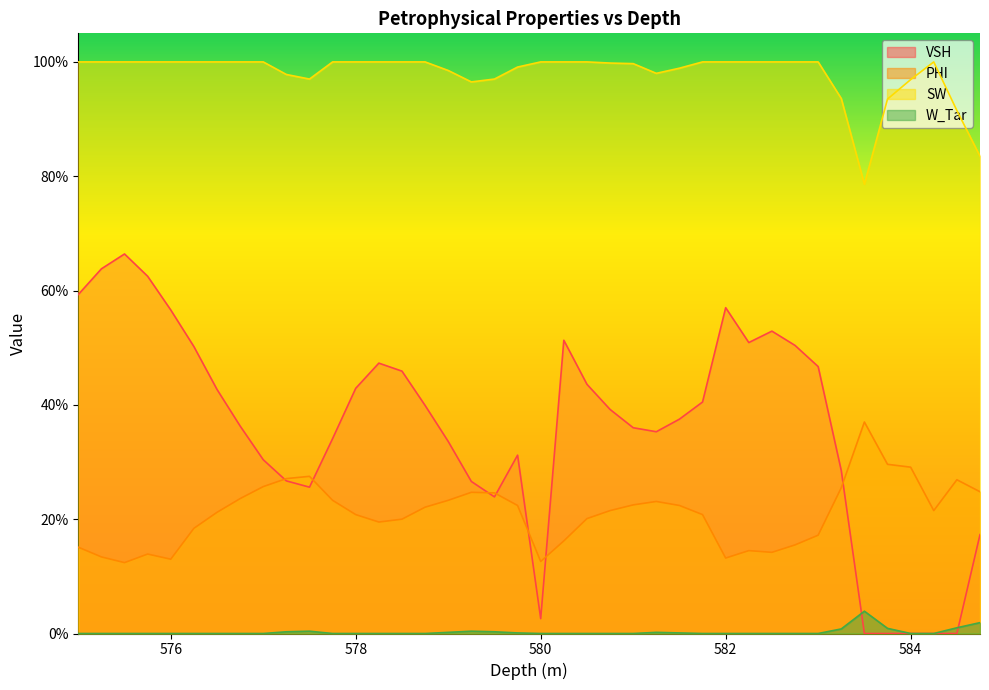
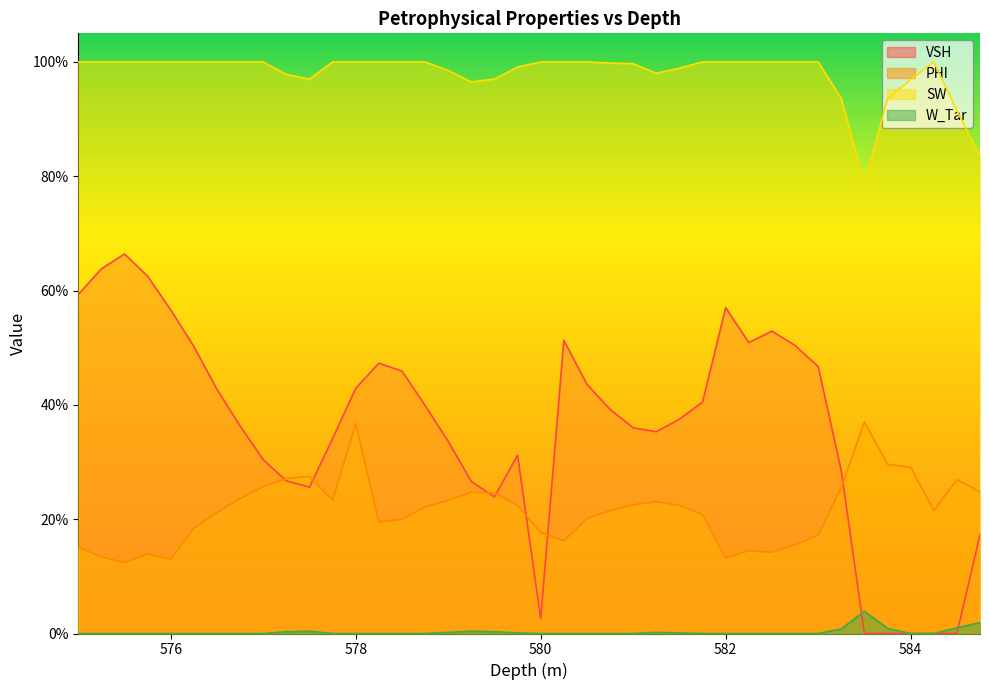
  {
    "VSH": {
      "576": "57%",
      "578": "43%",
      "580": "3%",
      "582": "57%"
    },
    "PHI": {
      "576": "13%",
-     "578": "21%",
-     "580": "13%",
+     "578": "37%",
+     "580": "18%",
      "582": "13%",
      "584": "29%"
    },
    "SW": {
      "576": "100%",
      "578": "100%",
      "580": "100%",
      "582": "100%"
    },
    "W_Tar": {
      "576": "0%",
      "578": "0%",
      "580": "0%",
      "582": "0%"
    }
  }
